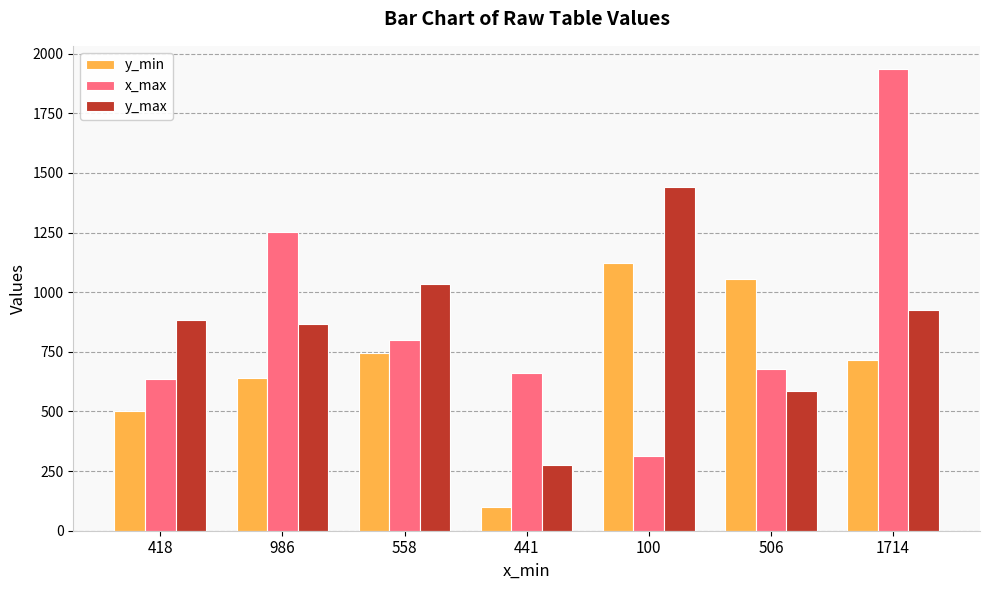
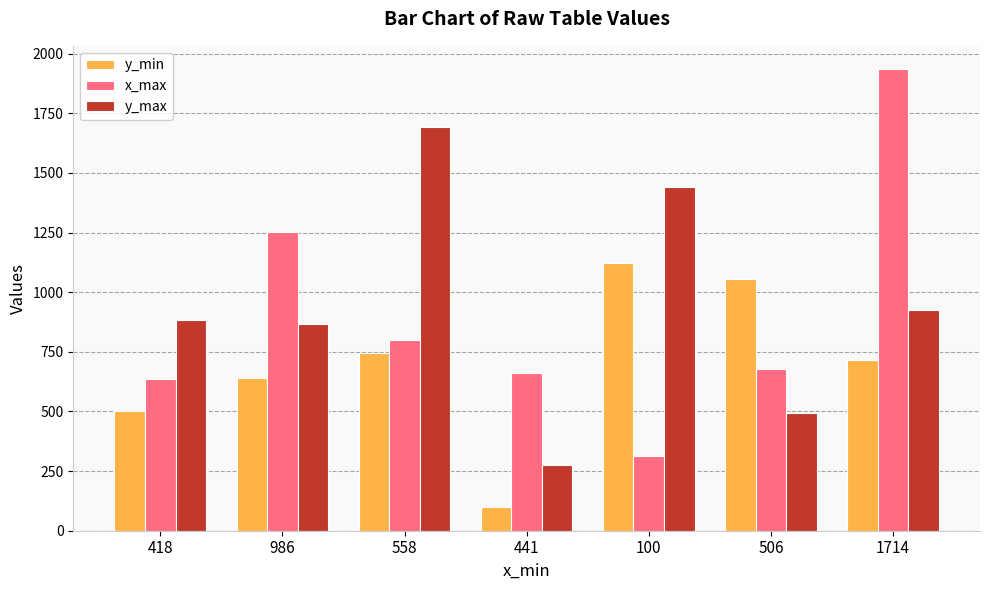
  {
    "y_min": {
      "418": 500,
      "986": 640,
      "558": 740,
      "441": 100,
      "100": 1120,
      "506": 1060,
      "1714": 710
    },
    "x_max": {
      "418": 640,
      "986": 1250,
      "558": 800,
      "441": 660,
      "100": 310,
      "506": 680,
      "1714": 1940
    },
    "y_max": {
      "418": 880,
      "986": 870,
-     "558": 1040,
+     "558": 1690,
      "441": 280,
      "100": 1440,
-     "506": 590,
+     "506": 490,
      "1714": 930
    }
  }
